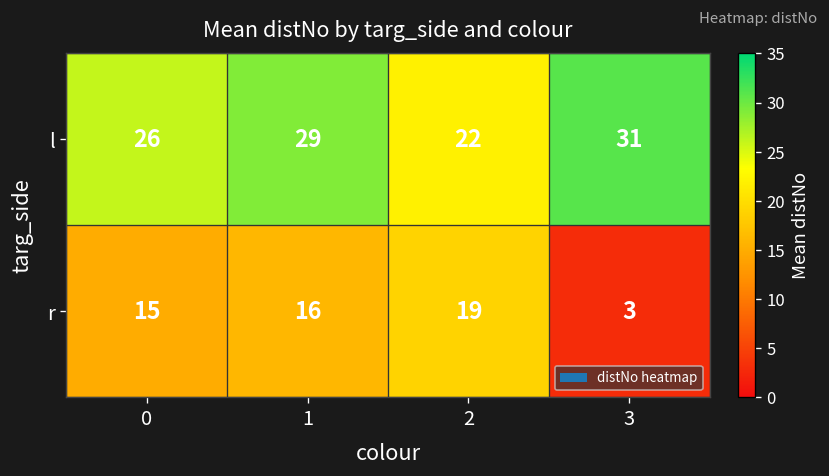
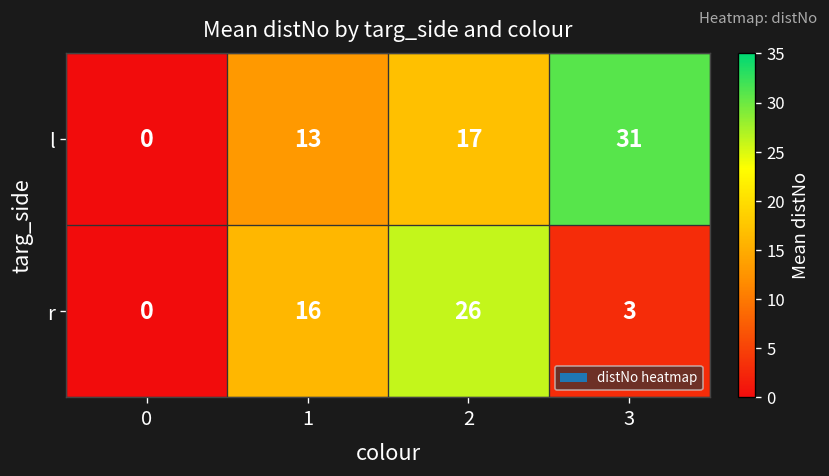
  {
    "l": {
-     "0": 26,
-     "1": 29,
-     "2": 22,
+     "0": 0,
+     "1": 13,
+     "2": 17,
      "3": 31
    },
    "r": {
-     "0": 15,
+     "0": 0,
      "1": 16,
-     "2": 19,
+     "2": 26,
      "3": 3
    }
  }
